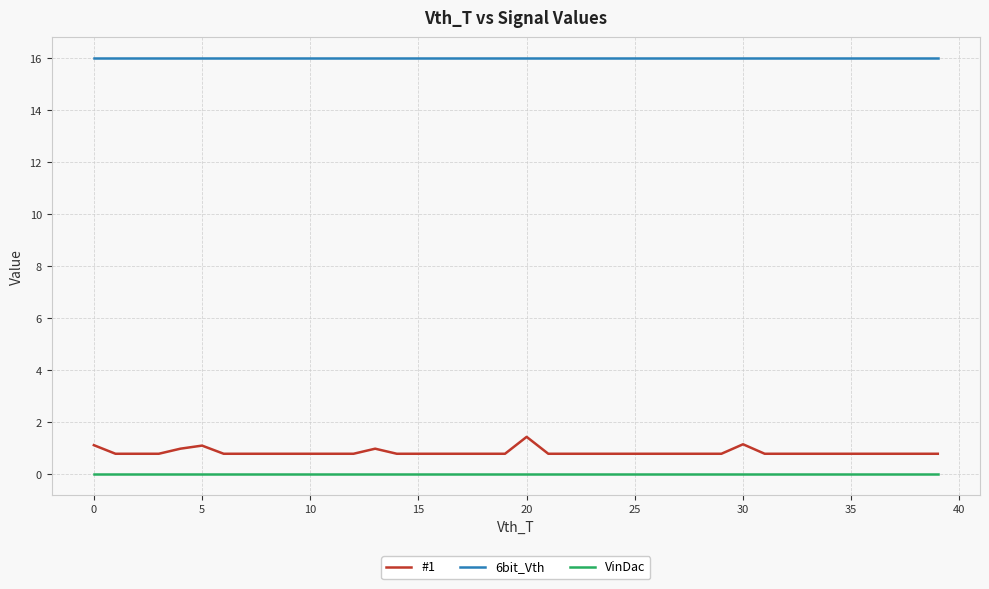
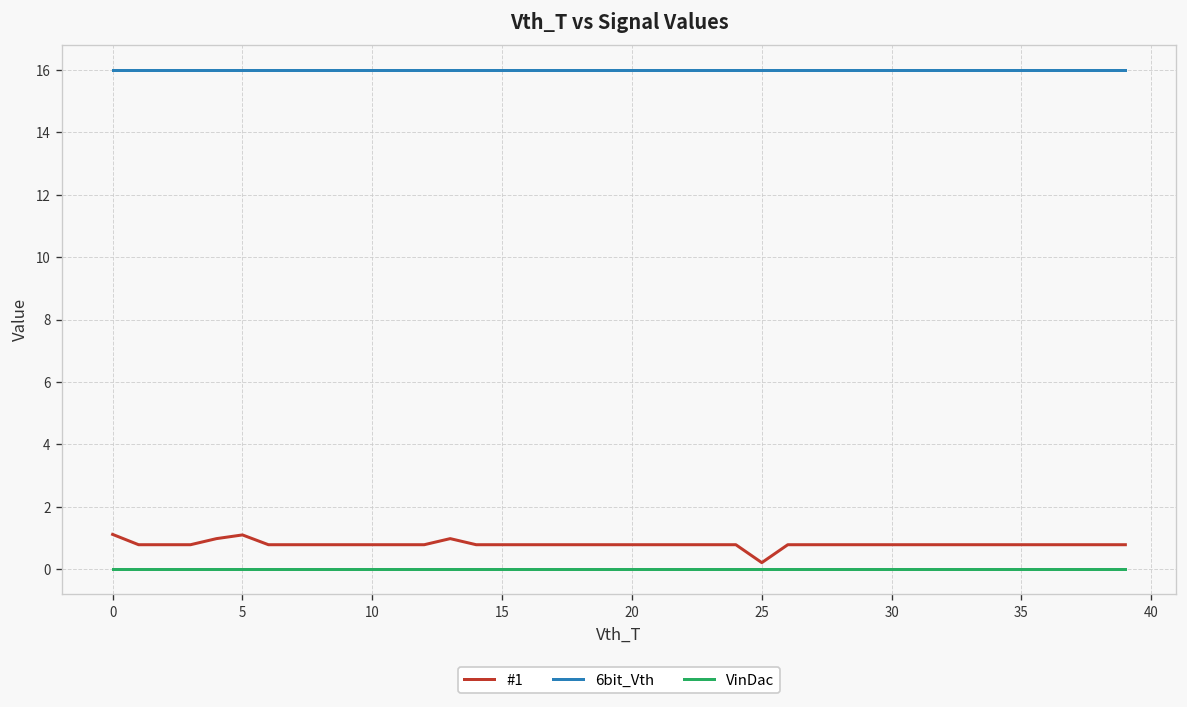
  {
    "#1": {
      "0": 1.1,
      "5": 1.1,
      "10": 0.8,
      "15": 0.8,
-     "20": 1.4,
-     "25": 0.8,
-     "30": 1.1,
+     "20": 0.8,
+     "25": 0.2,
+     "30": 0.8,
      "35": 0.8
    },
    "6bit_Vth": {
      "0": 16.0,
      "5": 16.0,
      "10": 16.0,
      "15": 16.0,
      "20": 16.0,
      "25": 16.0,
      "30": 16.0,
      "35": 16.0
    },
    "VinDac": {
      "0": 0.0,
      "5": 0.0,
      "10": 0.0,
      "15": 0.0,
      "20": 0.0,
      "25": 0.0,
      "30": 0.0,
      "35": 0.0
    }
  }
